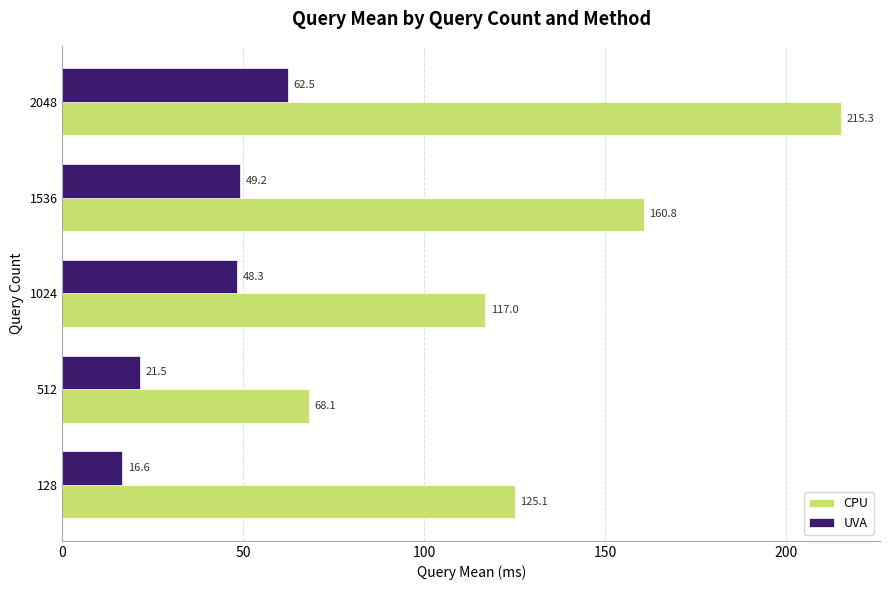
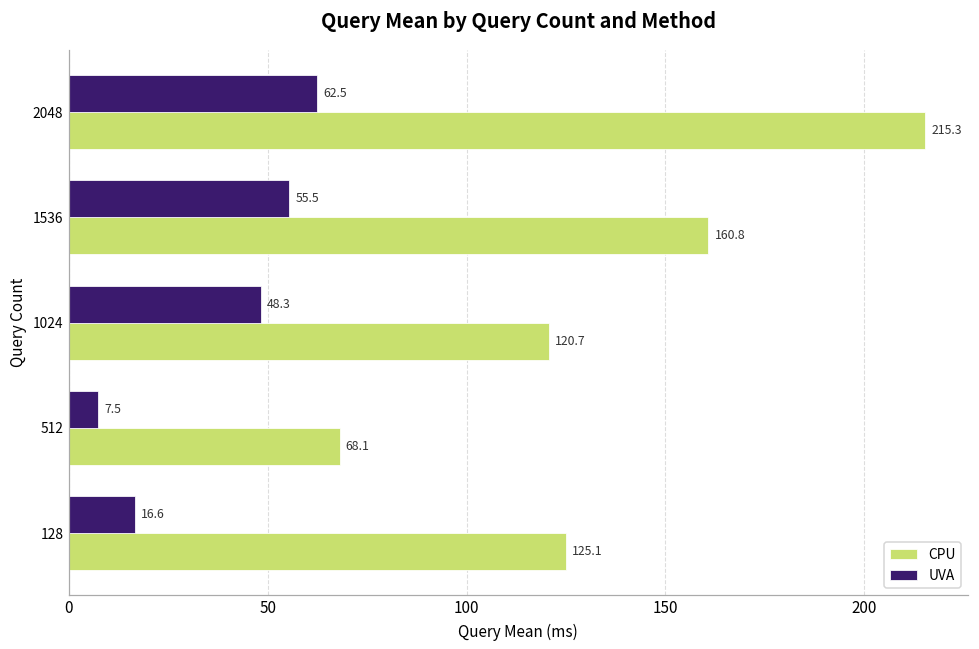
  {
    "CPU": {
      "2048": 215.3,
      "1536": 160.8,
-     "1024": 117.0,
+     "1024": 120.7,
      "512": 68.1,
      "128": 125.1
    },
    "UVA": {
      "2048": 62.5,
-     "1536": 49.2,
+     "1536": 55.5,
      "1024": 48.3,
-     "512": 21.5,
+     "512": 7.5,
      "128": 16.6
    }
  }
